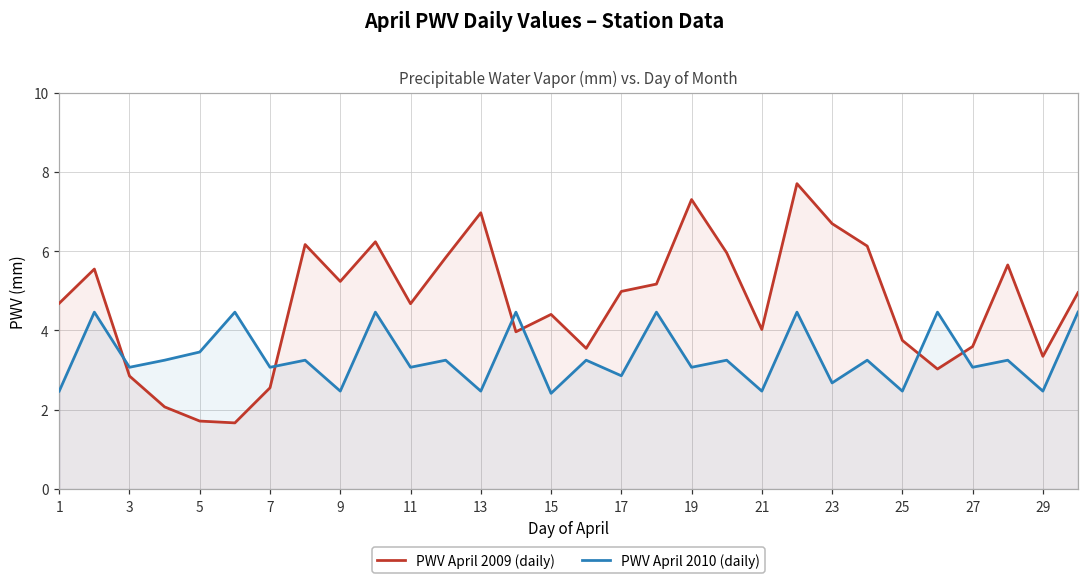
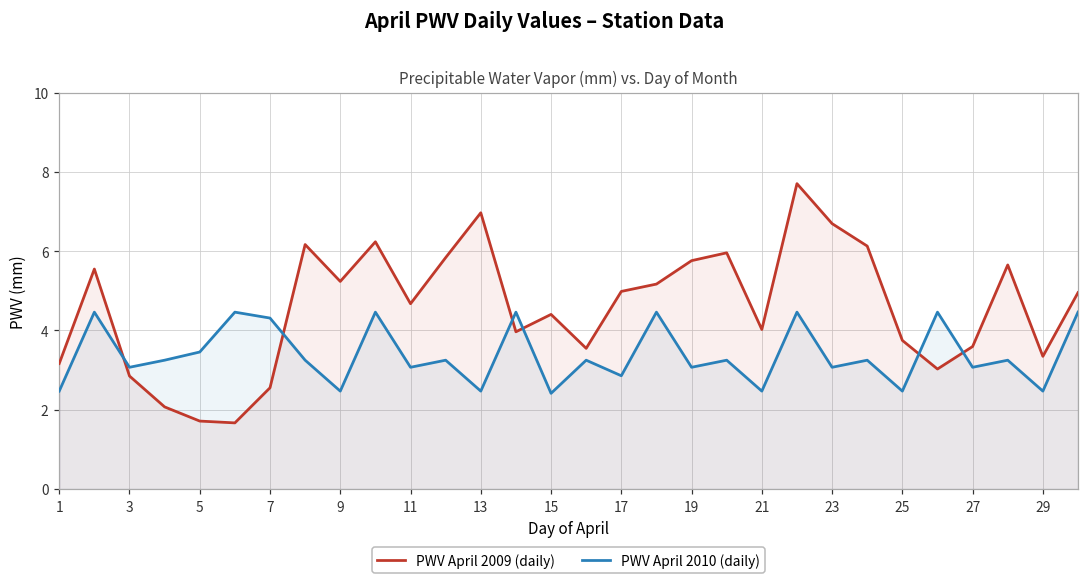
  {
    "PWV April 2009 (daily)": {
-     "1": 4.7,
+     "1": 3.2,
      "3": 2.9,
      "5": 1.7,
      "7": 2.6,
      "9": 5.2,
      "11": 4.7,
      "13": 7.0,
      "15": 4.4,
      "17": 5.0,
-     "19": 7.3,
+     "19": 5.8,
      "21": 4.0,
      "23": 6.7,
      "25": 3.7,
      "27": 3.6,
      "29": 3.3
    },
    "PWV April 2010 (daily)": {
      "1": 2.5,
      "3": 3.1,
      "5": 3.5,
-     "7": 3.1,
+     "7": 4.3,
      "9": 2.5,
      "11": 3.1,
      "13": 2.5,
      "15": 2.4,
      "17": 2.9,
      "19": 3.1,
      "21": 2.5,
-     "23": 2.7,
+     "23": 3.1,
      "25": 2.5,
      "27": 3.1,
      "29": 2.5
    }
  }
